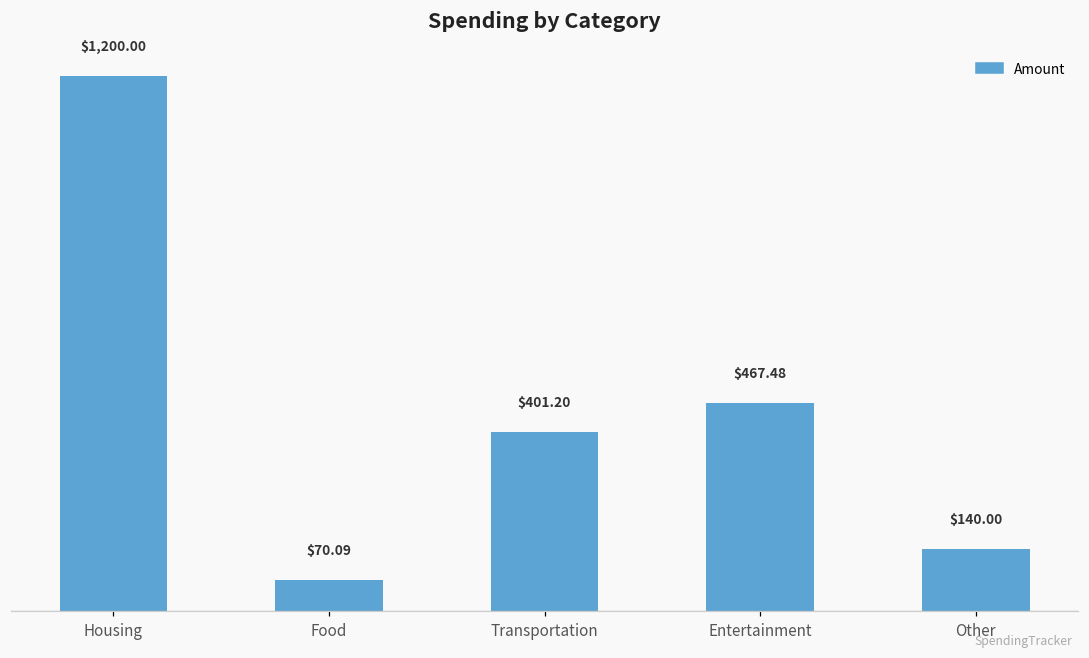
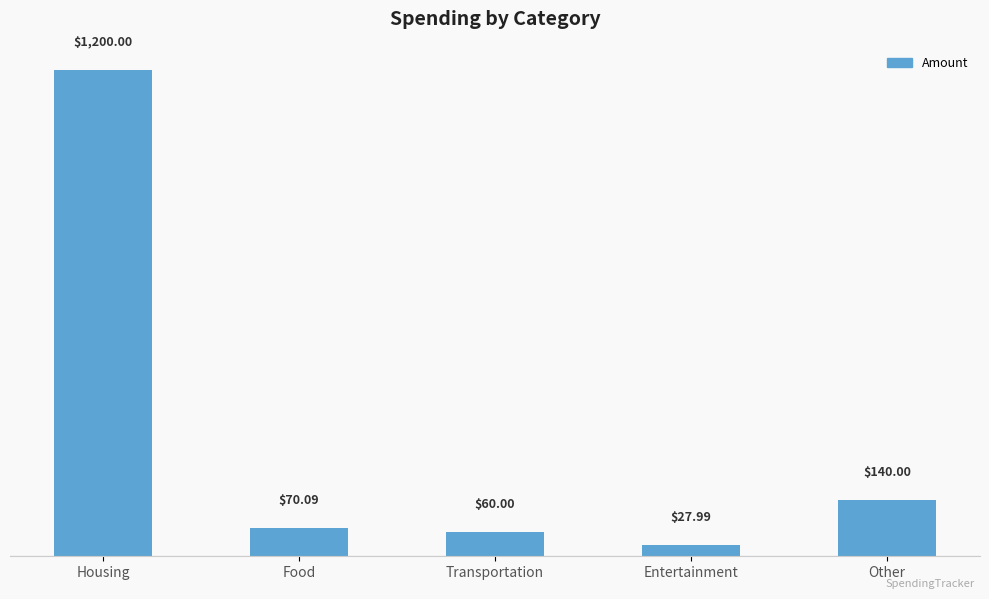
  {
    "Housing": "$1,200.00",
    "Food": "$70.09",
-   "Transportation": "$401.20",
-   "Entertainment": "$467.48",
+   "Transportation": "$60.00",
+   "Entertainment": "$27.99",
    "Other": "$140.00"
  }
